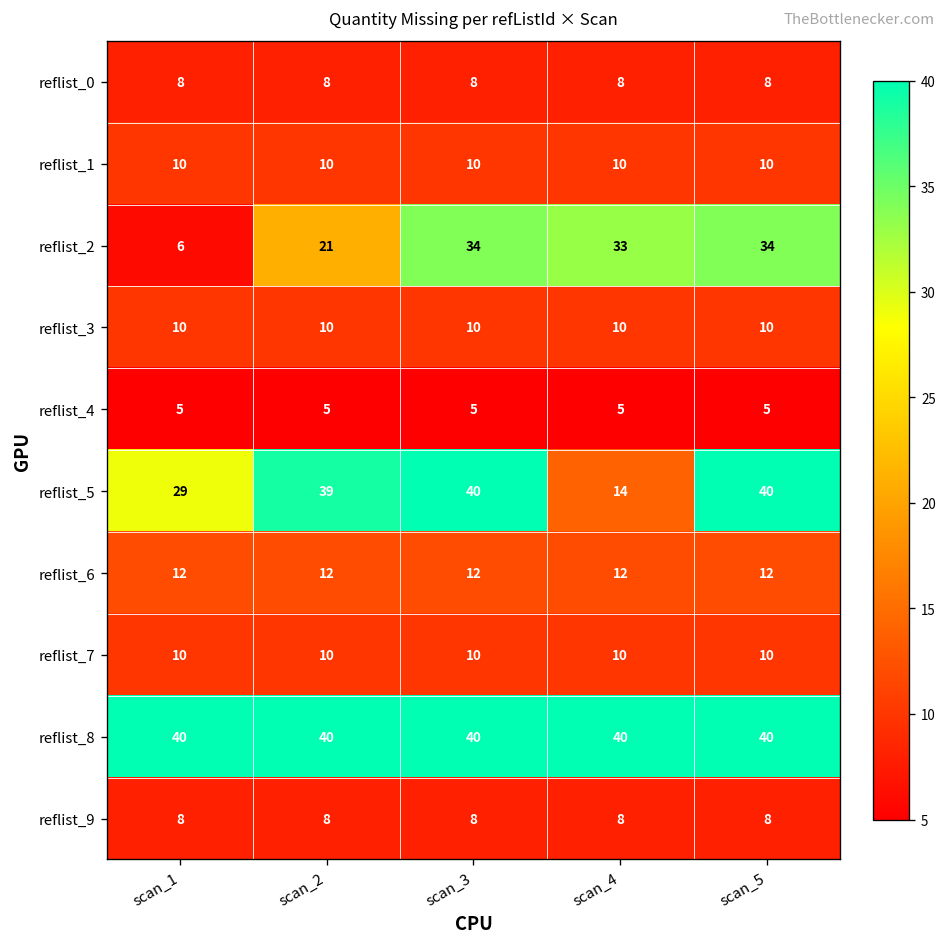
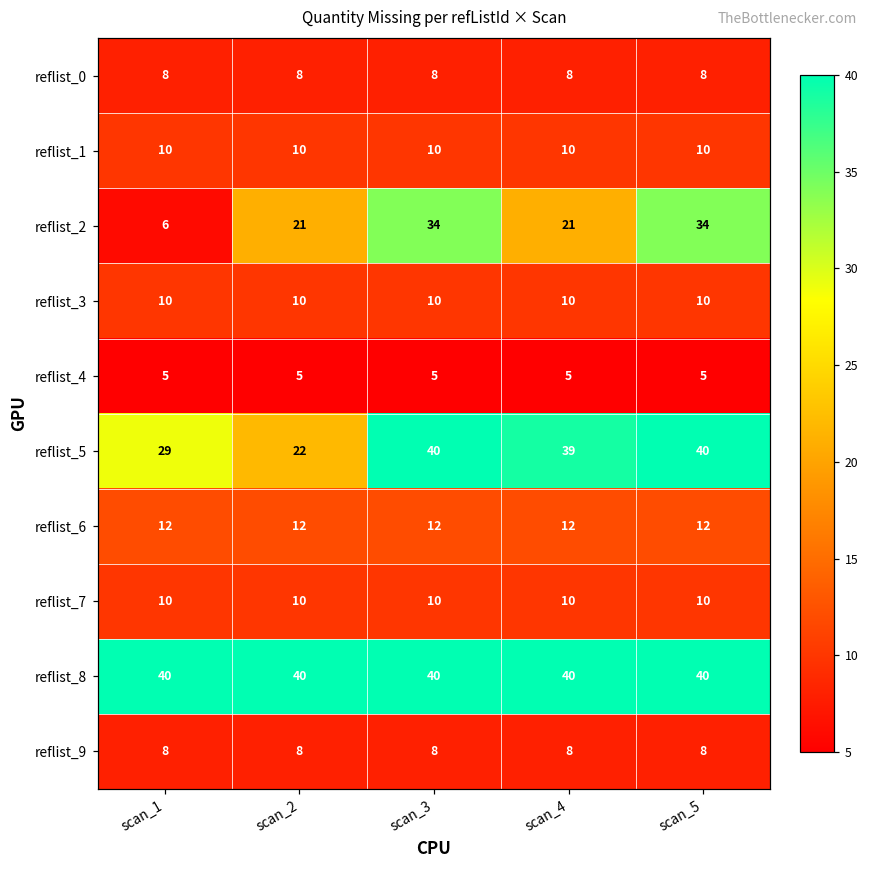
  {
    "reflist_0": {
      "scan_1": 8,
      "scan_2": 8,
      "scan_3": 8,
      "scan_4": 8,
      "scan_5": 8
    },
    "reflist_1": {
      "scan_1": 10,
      "scan_2": 10,
      "scan_3": 10,
      "scan_4": 10,
      "scan_5": 10
    },
    "reflist_2": {
      "scan_1": 6,
      "scan_2": 21,
      "scan_3": 34,
-     "scan_4": 33,
+     "scan_4": 21,
      "scan_5": 34
    },
    "reflist_3": {
      "scan_1": 10,
      "scan_2": 10,
      "scan_3": 10,
      "scan_4": 10,
      "scan_5": 10
    },
    "reflist_4": {
      "scan_1": 5,
      "scan_2": 5,
      "scan_3": 5,
      "scan_4": 5,
      "scan_5": 5
    },
    "reflist_5": {
      "scan_1": 29,
-     "scan_2": 39,
+     "scan_2": 22,
      "scan_3": 40,
-     "scan_4": 14,
+     "scan_4": 39,
      "scan_5": 40
    },
    "reflist_6": {
      "scan_1": 12,
      "scan_2": 12,
      "scan_3": 12,
      "scan_4": 12,
      "scan_5": 12
    },
    "reflist_7": {
      "scan_1": 10,
      "scan_2": 10,
      "scan_3": 10,
      "scan_4": 10,
      "scan_5": 10
    },
    "reflist_8": {
      "scan_1": 40,
      "scan_2": 40,
      "scan_3": 40,
      "scan_4": 40,
      "scan_5": 40
    },
    "reflist_9": {
      "scan_1": 8,
      "scan_2": 8,
      "scan_3": 8,
      "scan_4": 8,
      "scan_5": 8
    }
  }
